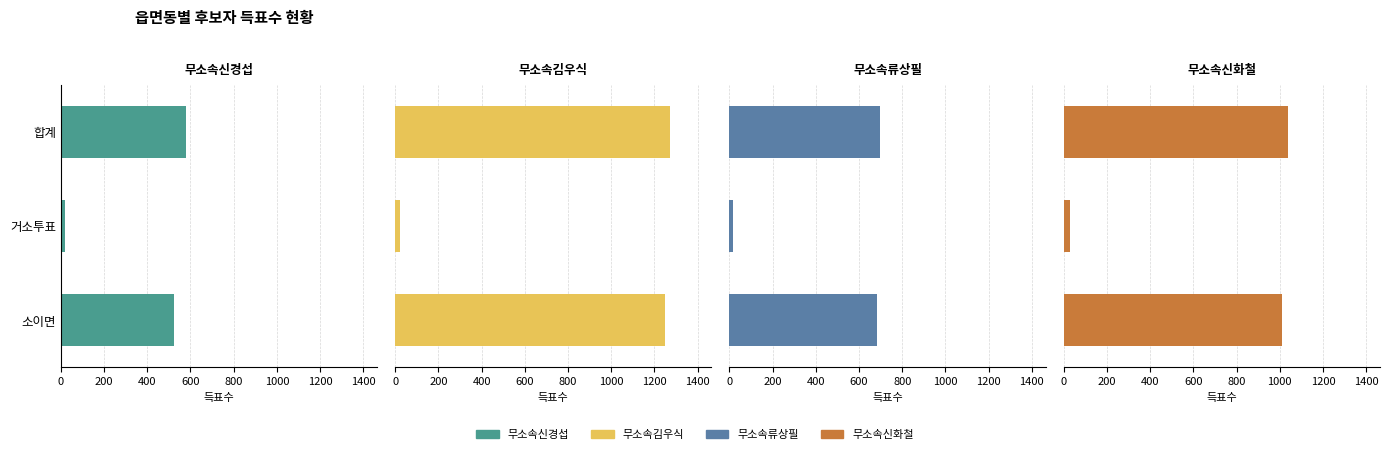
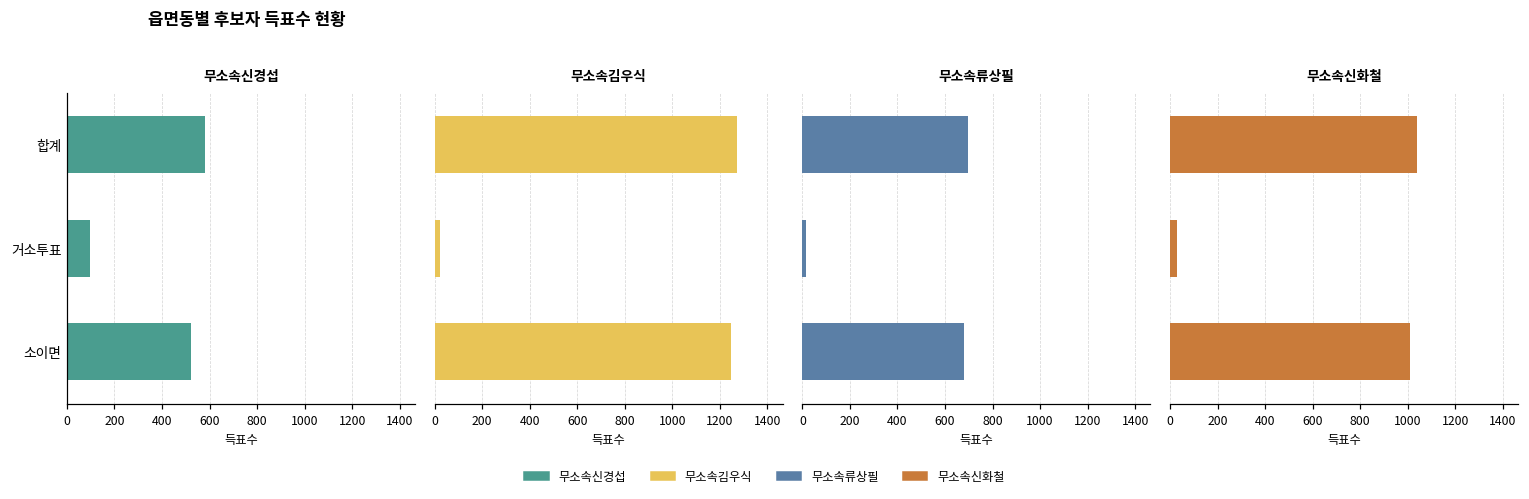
  {
    "무소속신경섭": {
      "합계": 580,
-     "거소투표": 20,
+     "거소투표": 100,
      "소이면": 520
    }
  }
